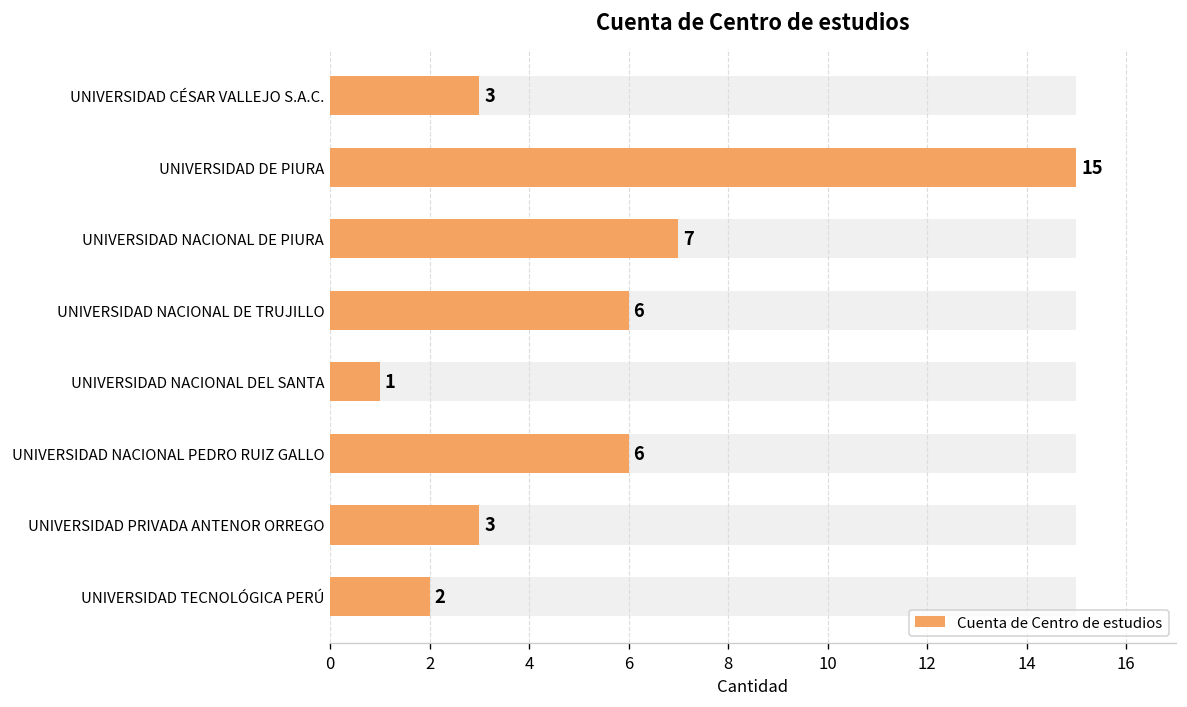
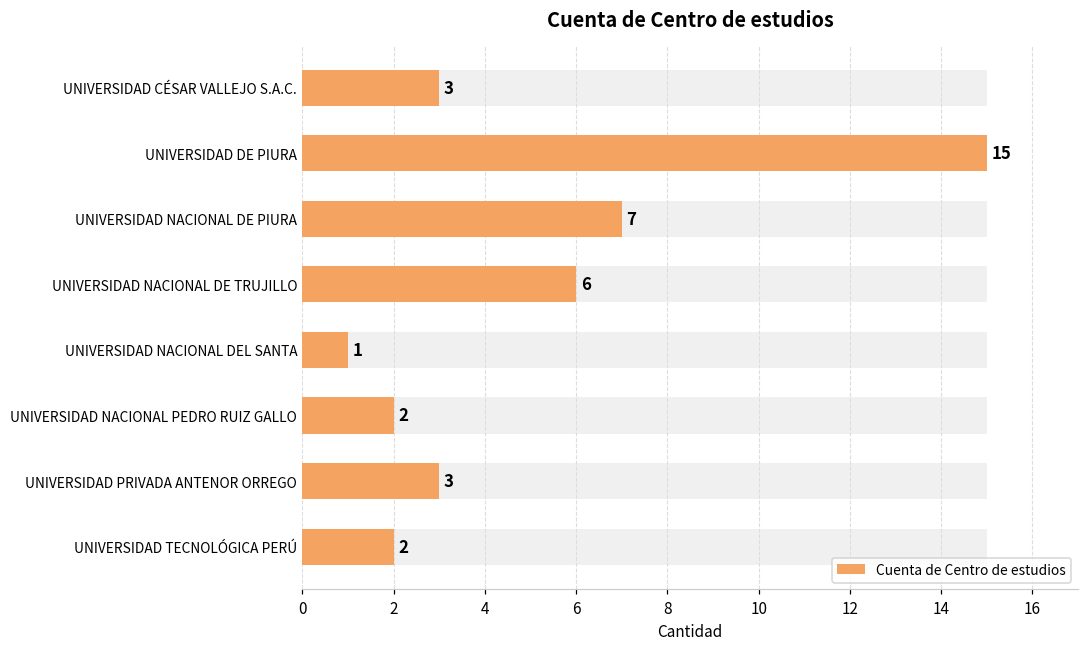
  {
    "Cuenta de Centro de estudios": {
      "UNIVERSIDAD DE PIURA": 15,
-     "UNIVERSIDAD NACIONAL PEDRO RUIZ GALLO": 6
+     "UNIVERSIDAD NACIONAL PEDRO RUIZ GALLO": 2
    }
  }
